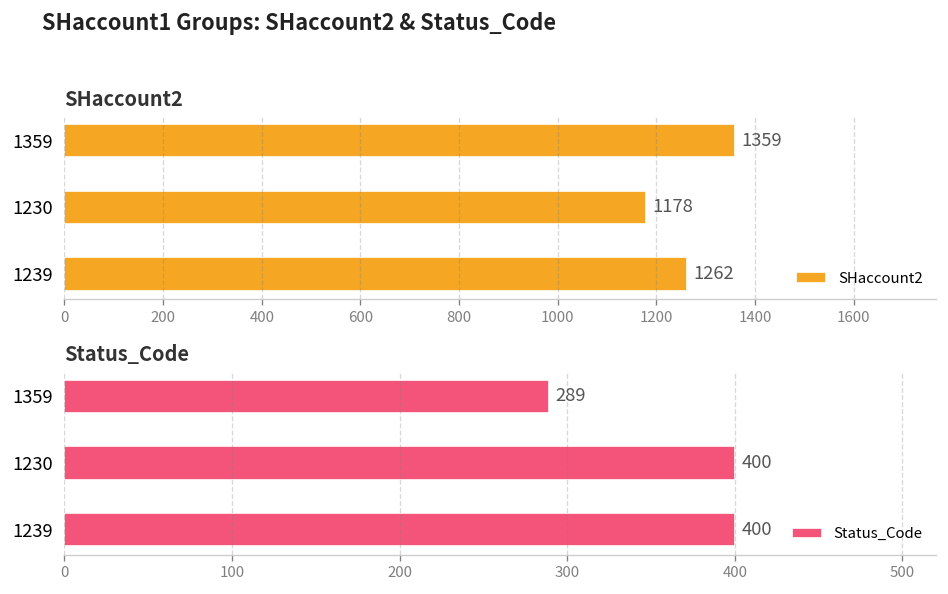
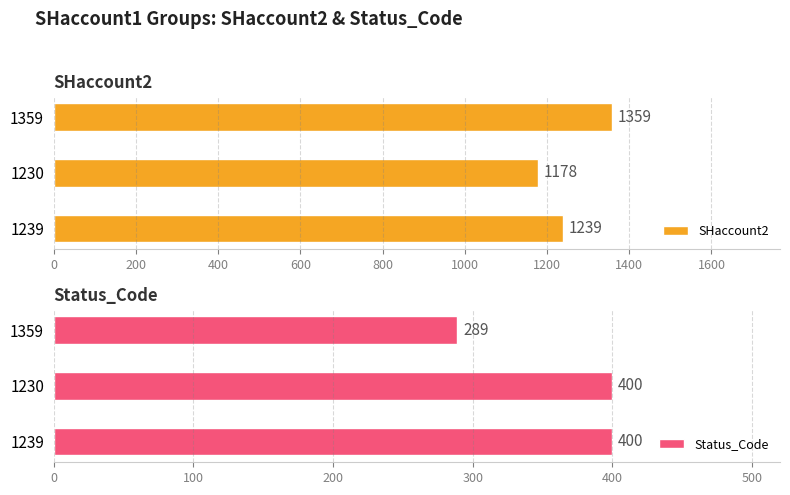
  {
    "SHaccount2": {
      "1359": 1359,
      "1230": 1178,
-     "1239": 1262
+     "1239": 1239
    },
    "Status_Code": {
      "1359": 289,
      "1230": 400,
      "1239": 400
    }
  }
